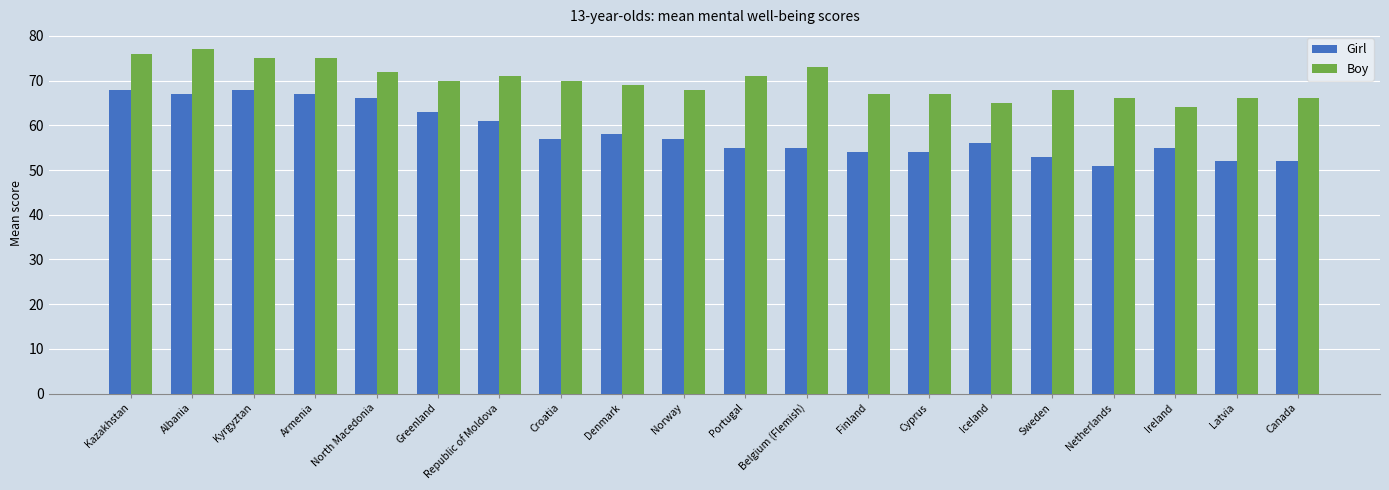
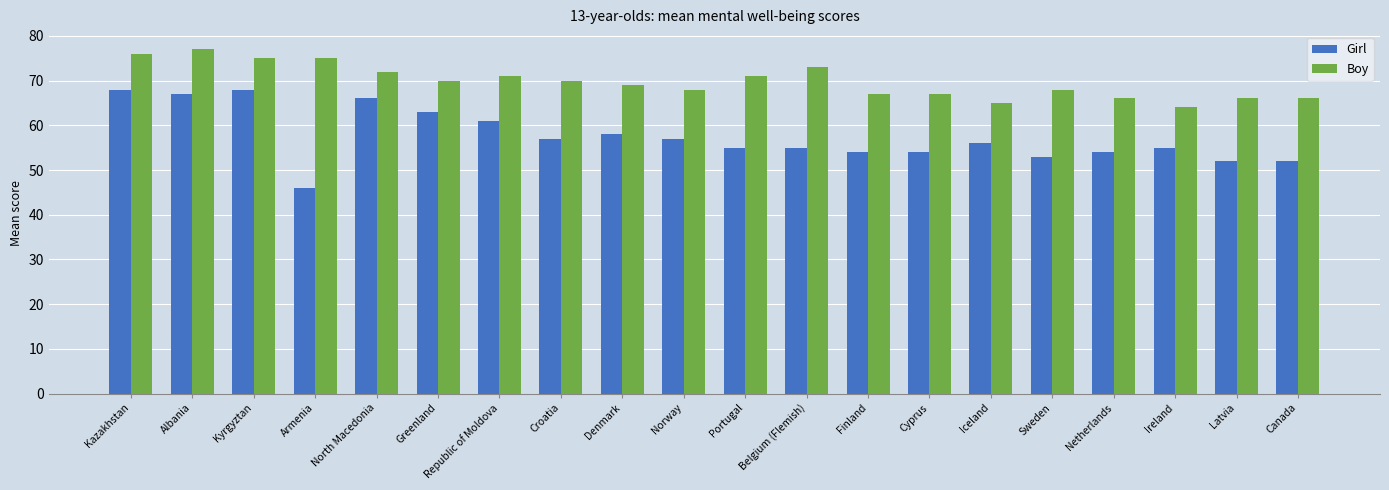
  {
    "Girl": {
      "Kazakhstan": 68,
      "Albania": 67,
      "Kyrgyztan": 68,
-     "Armenia": 67,
+     "Armenia": 46,
      "North Macedonia": 66,
      "Greenland": 63,
      "Republic of Moldova": 61,
      "Croatia": 57,
      "Denmark": 58,
      "Norway": 57,
      "Portugal": 55,
      "Belgium (Flemish)": 55,
      "Finland": 54,
      "Cyprus": 54,
      "Iceland": 56,
      "Sweden": 53,
-     "Netherlands": 51,
+     "Netherlands": 54,
      "Ireland": 55,
      "Latvia": 52,
      "Canada": 52
    },
    "Boy": {
      "Kazakhstan": 76,
      "Albania": 77,
      "Kyrgyztan": 75,
      "Armenia": 75,
      "North Macedonia": 72,
      "Greenland": 70,
      "Republic of Moldova": 71,
      "Croatia": 70,
      "Denmark": 69,
      "Norway": 68,
      "Portugal": 71,
      "Belgium (Flemish)": 73,
      "Finland": 67,
      "Cyprus": 67,
      "Iceland": 65,
      "Sweden": 68,
      "Netherlands": 66,
      "Ireland": 64,
      "Latvia": 66,
      "Canada": 66
    }
  }
